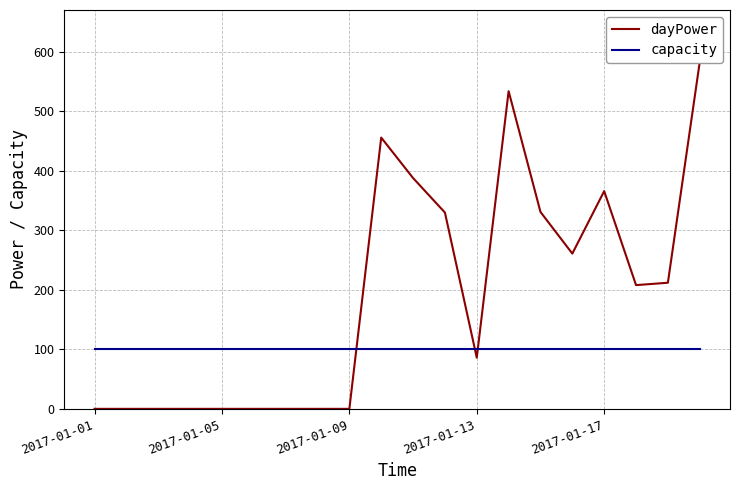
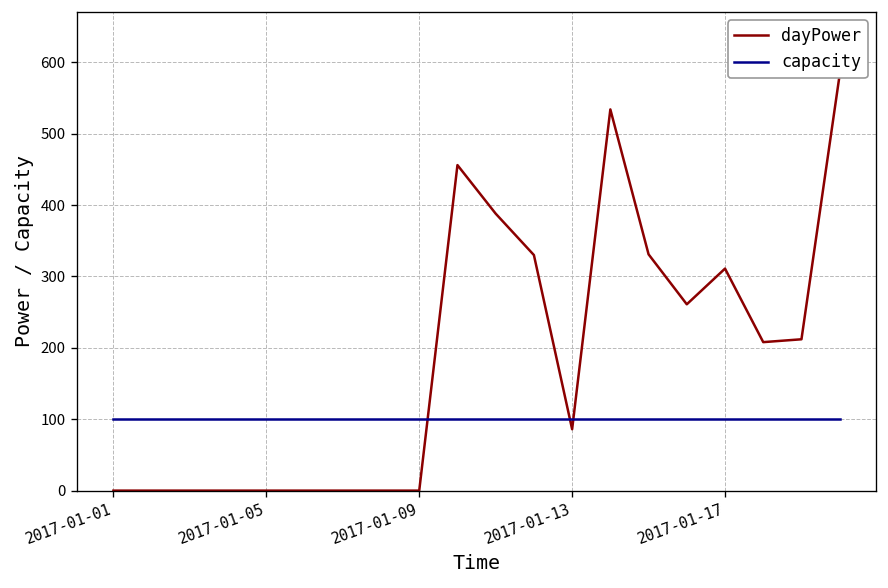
  {
    "dayPower": {
      "2017-01-01": 0,
      "2017-01-05": 0,
      "2017-01-09": 0,
      "2017-01-13": 90,
-     "2017-01-17": 370
+     "2017-01-17": 310
    },
    "capacity": {
      "2017-01-01": 100,
      "2017-01-05": 100,
      "2017-01-09": 100,
      "2017-01-13": 100,
      "2017-01-17": 100
    }
  }
